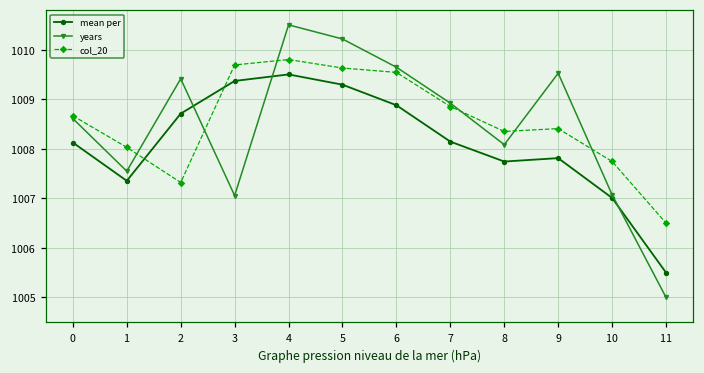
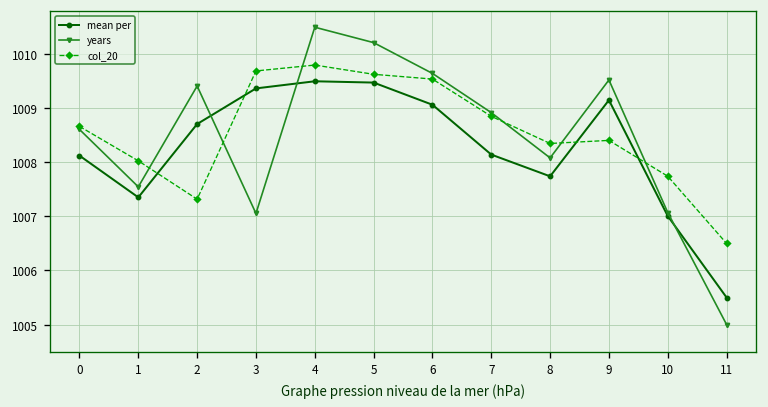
  {
    "mean per": {
      "0": 1008.1,
      "1": 1007.4,
      "2": 1008.7,
      "3": 1009.4,
      "4": 1009.5,
-     "5": 1009.3,
-     "6": 1008.9,
+     "5": 1009.5,
+     "6": 1009.1,
      "7": 1008.1,
      "8": 1007.7,
-     "9": 1007.8,
+     "9": 1009.2,
      "10": 1007.0,
      "11": 1005.5
    }
  }
